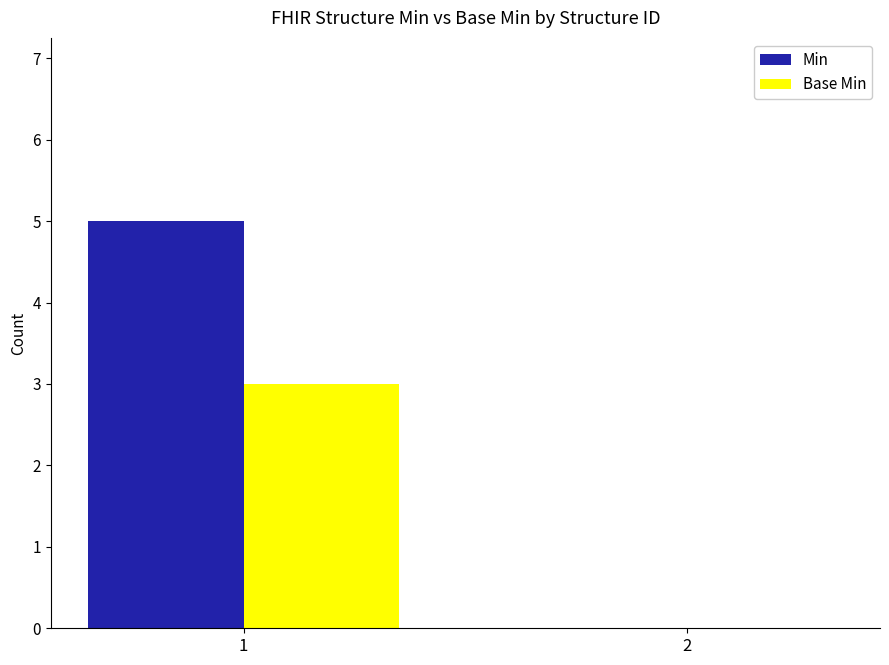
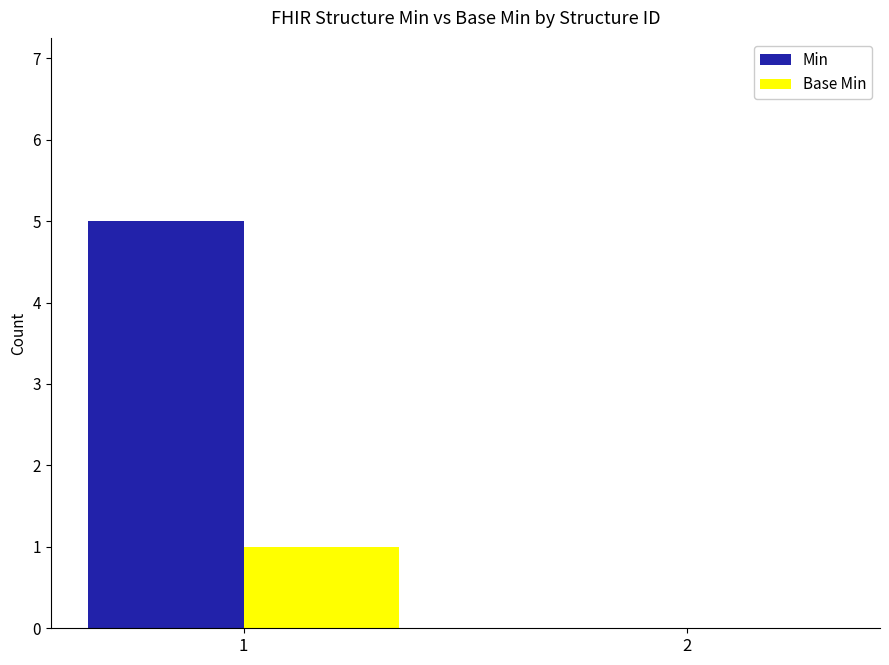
  {
    "Min": {
      "1": 5,
      "2": 0
    },
    "Base Min": {
-     "1": 3,
+     "1": 1,
      "2": 0
    }
  }
